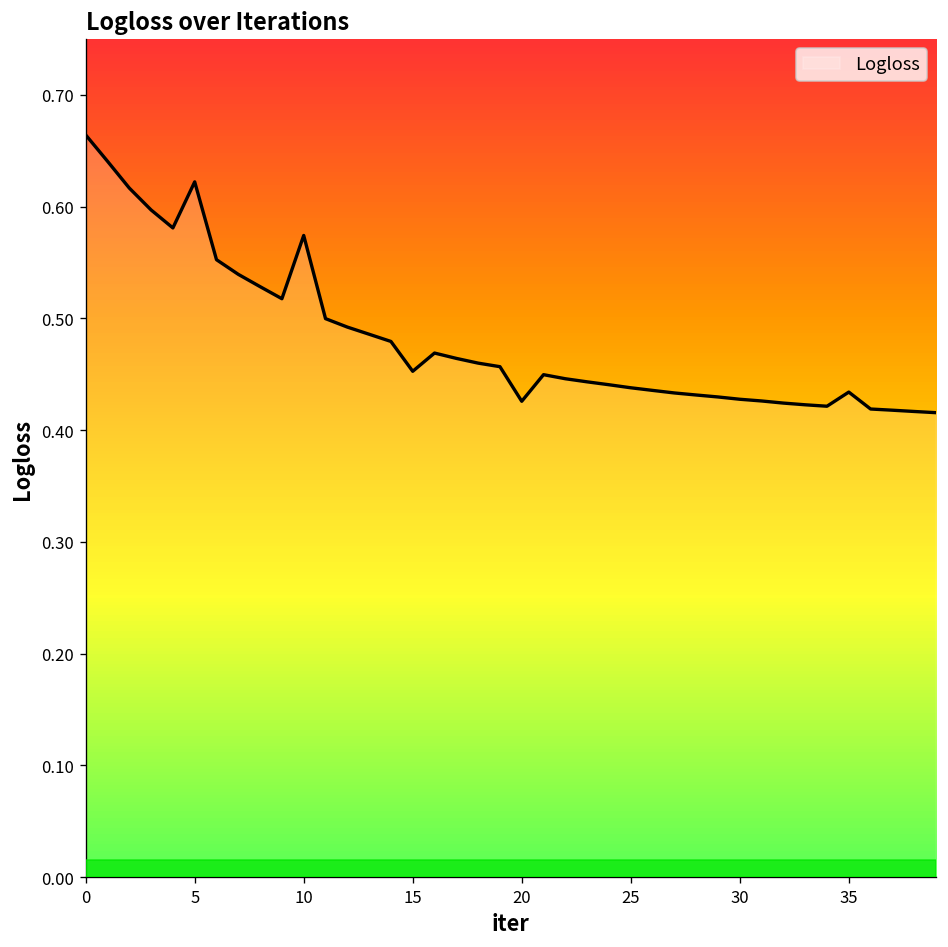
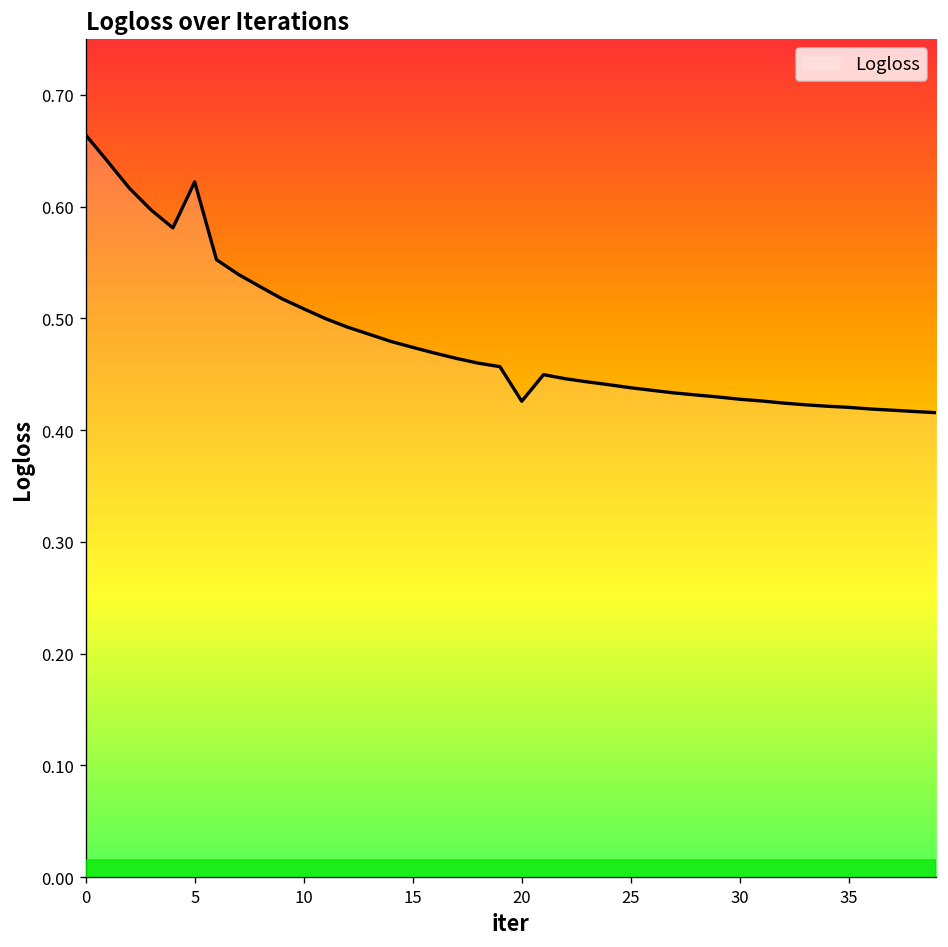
  {
    "0": 0.66,
    "5": 0.62,
-   "10": 0.57,
-   "15": 0.45,
+   "10": 0.51,
+   "15": 0.47,
    "20": 0.43,
    "25": 0.44,
    "30": 0.43,
-   "35": 0.43
+   "35": 0.42
  }
